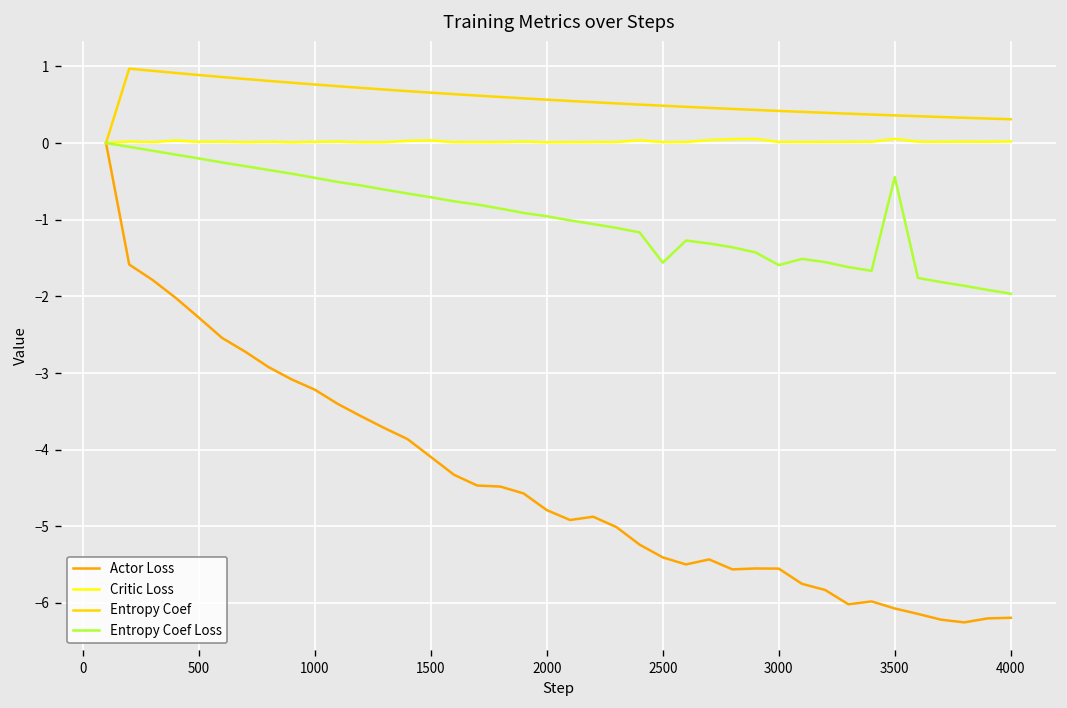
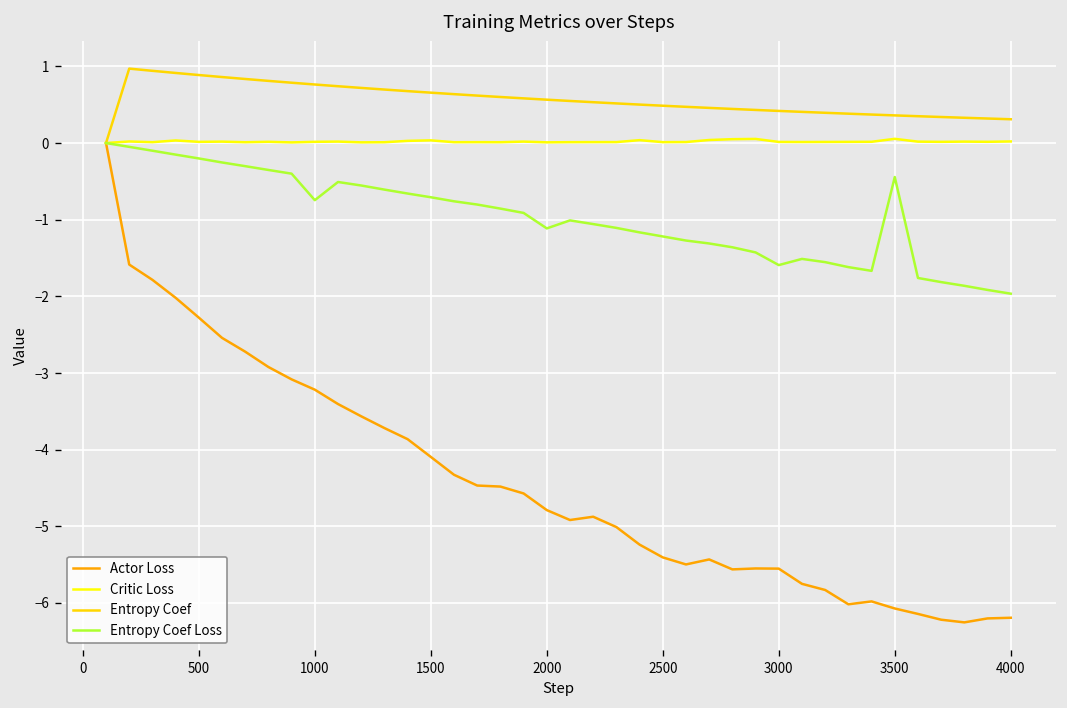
  {
    "Entropy Coef Loss": {
      "500": -0.2,
-     "1000": -0.5,
+     "1000": -0.7,
      "1500": -0.7,
-     "2000": -1.0,
-     "2500": -1.6,
+     "2000": -1.1,
+     "2500": -1.2,
      "3000": -1.6,
      "3500": -0.4,
      "4000": -2.0
    }
  }
